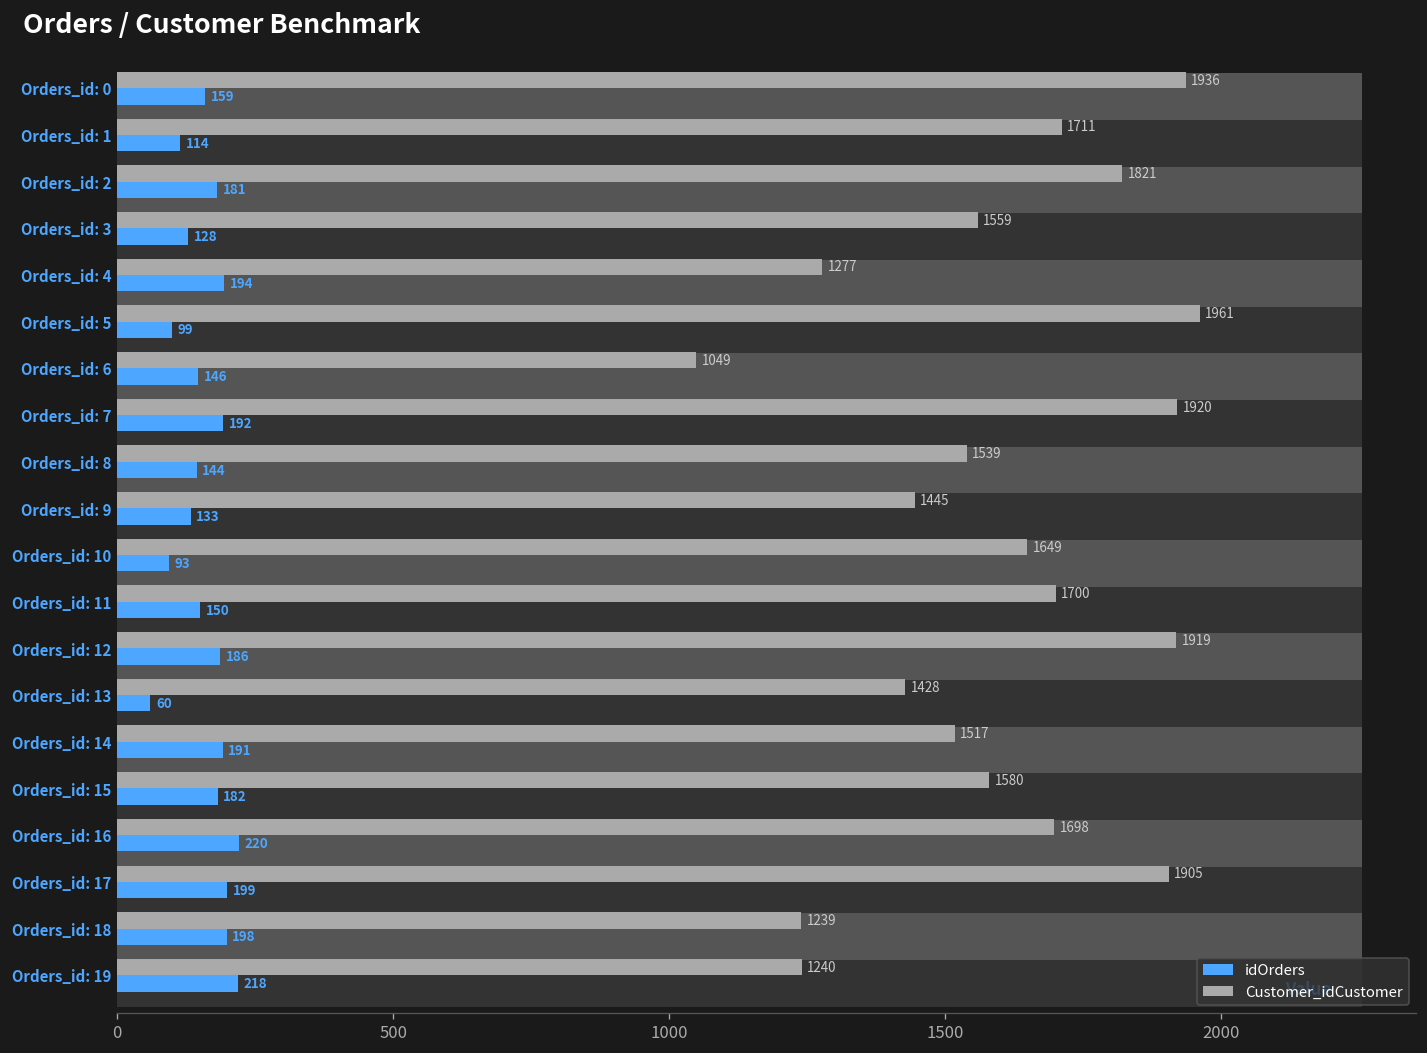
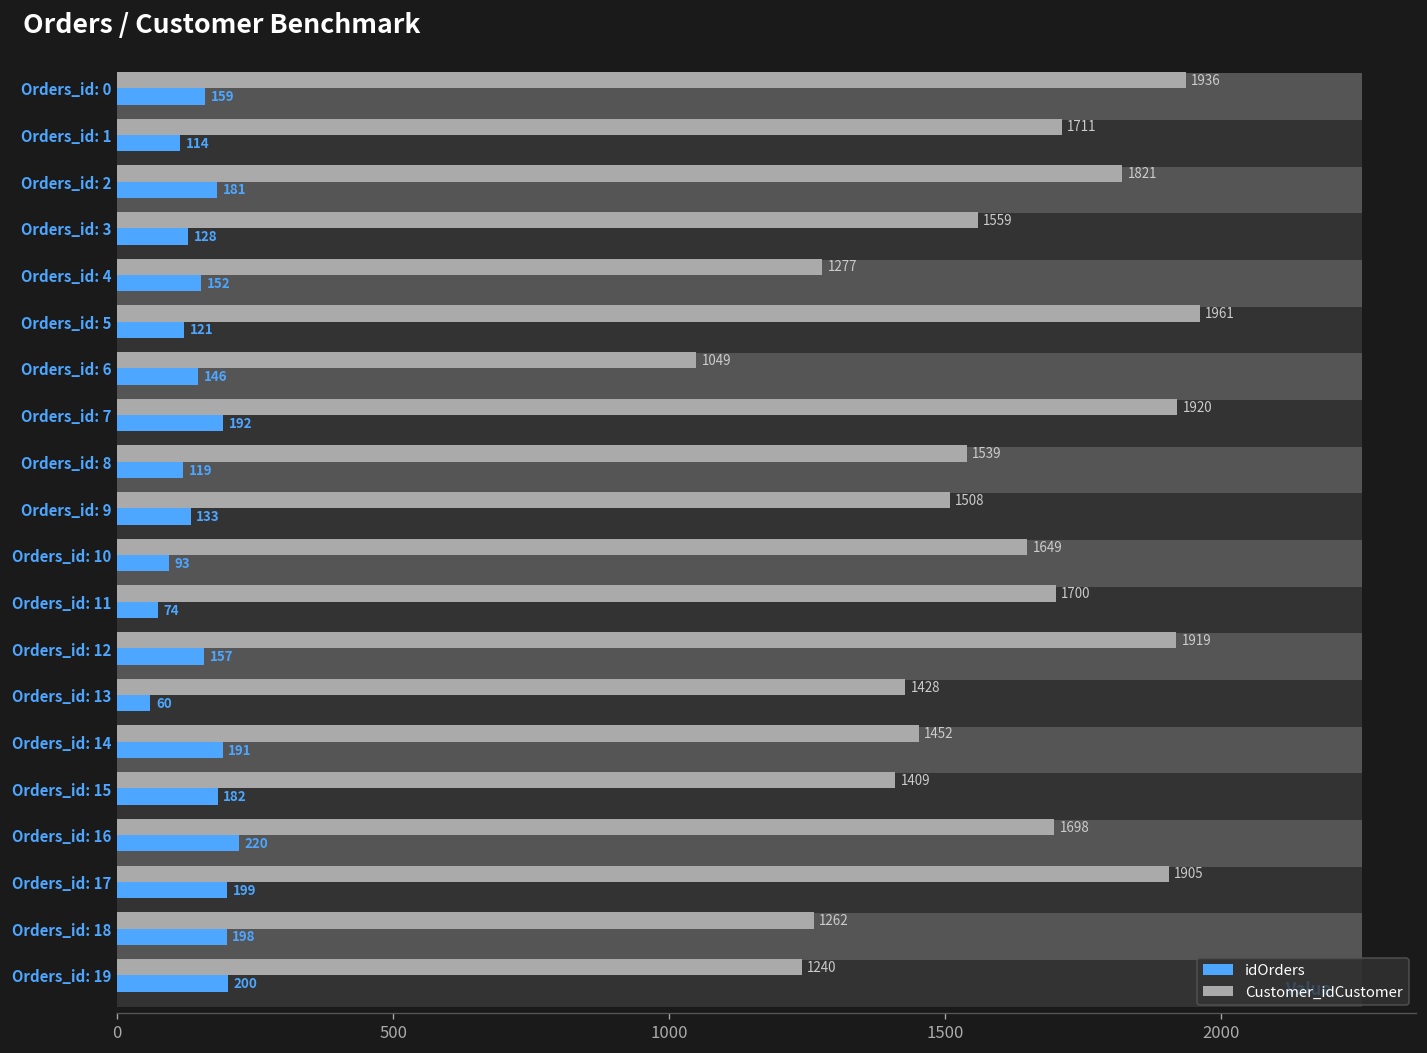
  {
    "idOrders": {
-     "Orders_id: 4": 194,
-     "Orders_id: 5": 99,
-     "Orders_id: 8": 144,
-     "Orders_id: 11": 150,
-     "Orders_id: 12": 186,
-     "Orders_id: 19": 218
+     "Orders_id: 4": 152,
+     "Orders_id: 5": 121,
+     "Orders_id: 8": 119,
+     "Orders_id: 11": 74,
+     "Orders_id: 12": 157,
+     "Orders_id: 19": 200
    },
    "Customer_idCustomer": {
-     "Orders_id: 9": 1445,
-     "Orders_id: 14": 1517,
-     "Orders_id: 15": 1580,
-     "Orders_id: 18": 1239
+     "Orders_id: 9": 1508,
+     "Orders_id: 14": 1452,
+     "Orders_id: 15": 1409,
+     "Orders_id: 18": 1262
    }
  }
